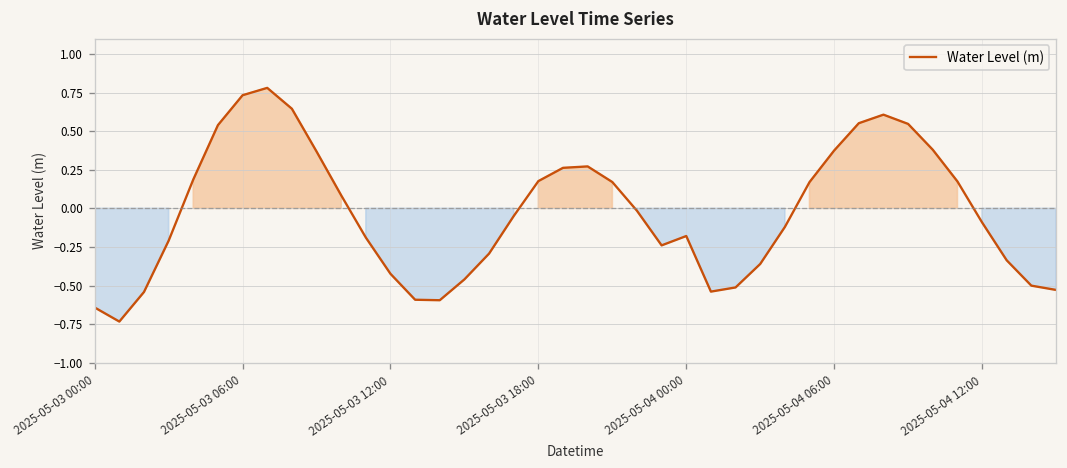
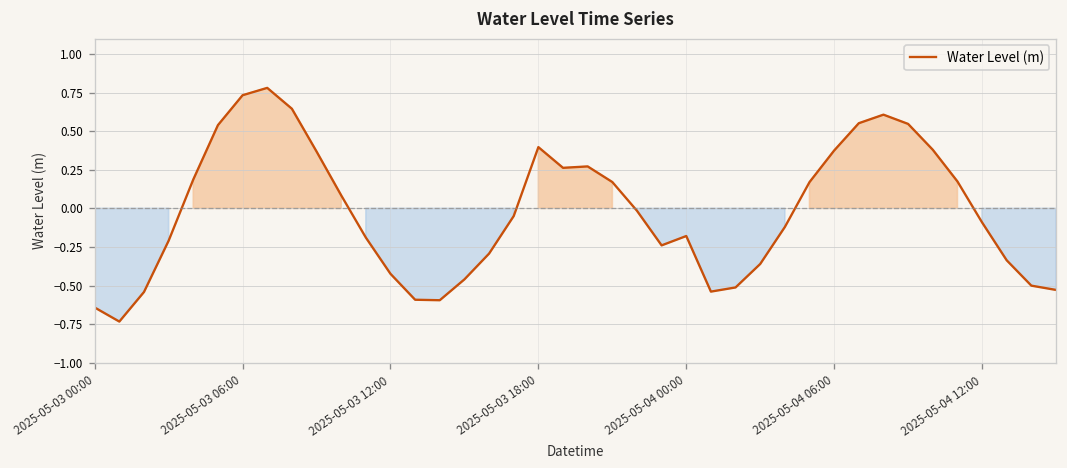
  {
    "2025-05-03 00:00": -0.64,
    "2025-05-03 06:00": 0.73,
    "2025-05-03 12:00": -0.42,
-   "2025-05-03 18:00": 0.18,
+   "2025-05-03 18:00": 0.40,
    "2025-05-04 00:00": -0.18,
    "2025-05-04 06:00": 0.37,
    "2025-05-04 12:00": -0.09
  }
